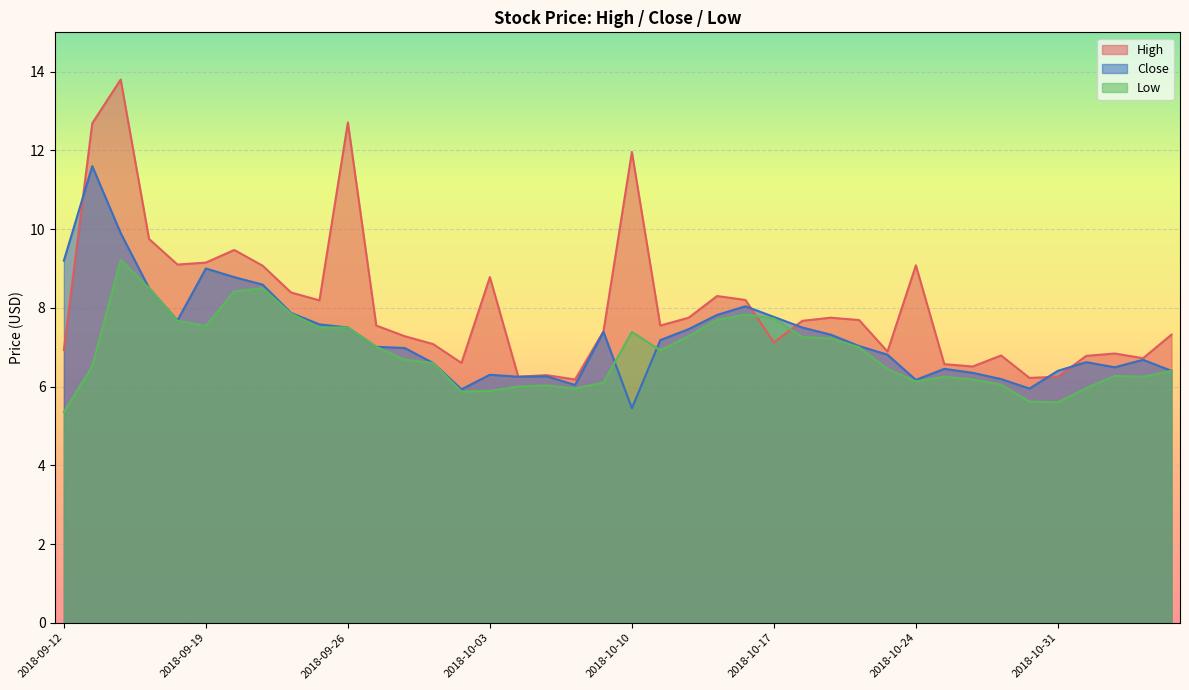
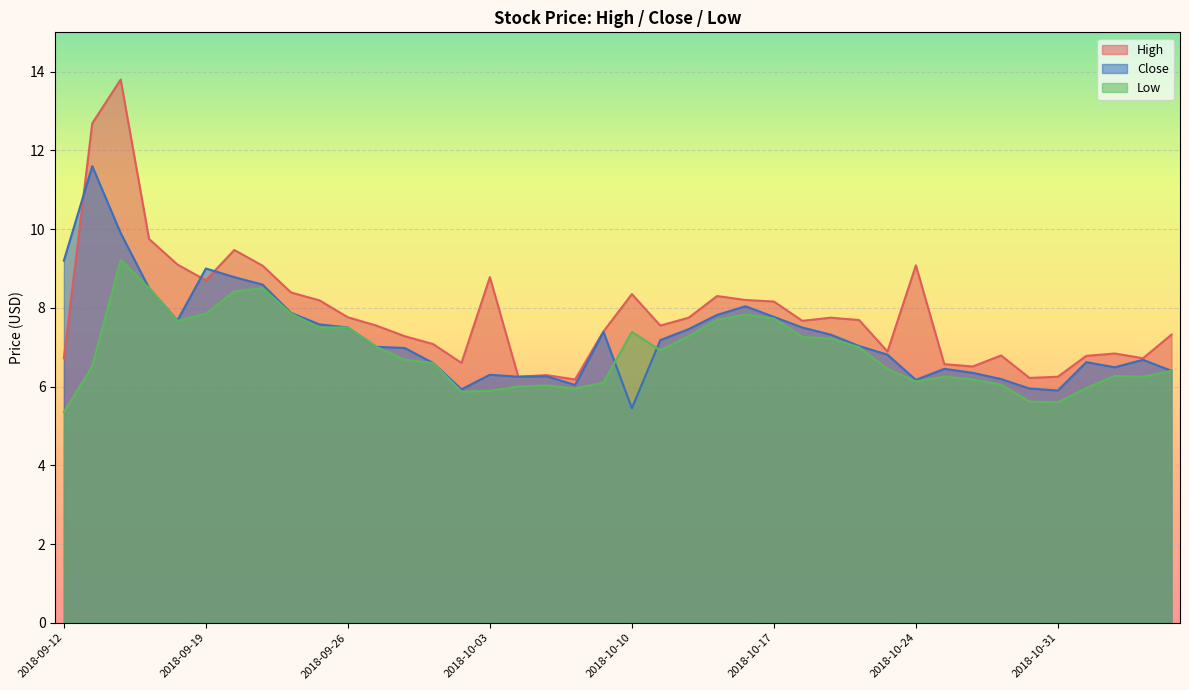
  {
    "High": {
-     "2018-09-12": 6.9,
-     "2018-09-19": 9.2,
-     "2018-09-26": 12.7,
+     "2018-09-12": 6.7,
+     "2018-09-19": 8.7,
+     "2018-09-26": 7.8,
      "2018-10-03": 8.8,
-     "2018-10-10": 12.0,
-     "2018-10-17": 7.1,
+     "2018-10-10": 8.4,
+     "2018-10-17": 8.2,
      "2018-10-24": 9.1,
      "2018-10-31": 6.3
    },
    "Close": {
      "2018-09-12": 9.2,
      "2018-09-19": 9.0,
      "2018-10-03": 6.3,
      "2018-10-10": 5.5,
-     "2018-10-31": 6.4
+     "2018-10-31": 5.9
    },
    "Low": {
      "2018-09-12": 5.4,
-     "2018-09-19": 7.5,
+     "2018-09-19": 7.9,
      "2018-10-03": 5.9,
      "2018-10-10": 7.4,
      "2018-10-31": 5.6
    }
  }
